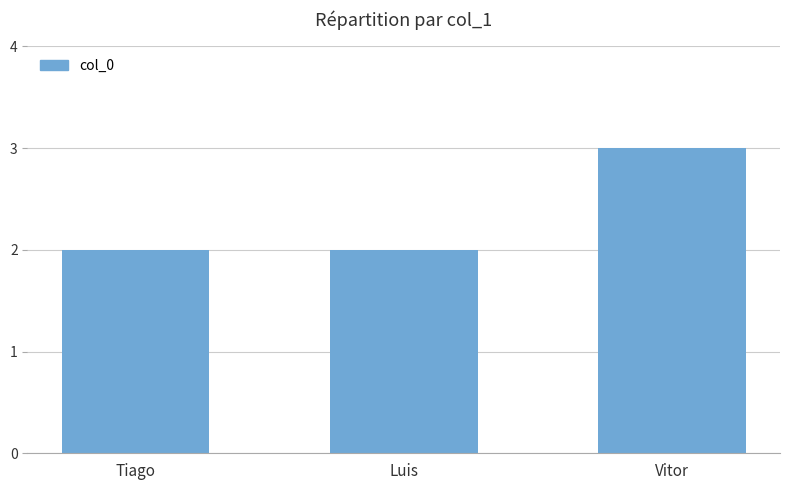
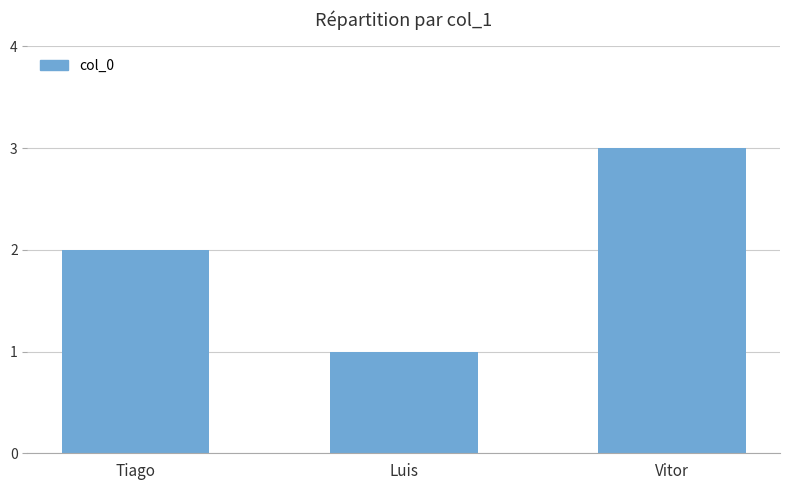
  {
    "Tiago": 2,
-   "Luis": 2,
+   "Luis": 1,
    "Vitor": 3
  }
